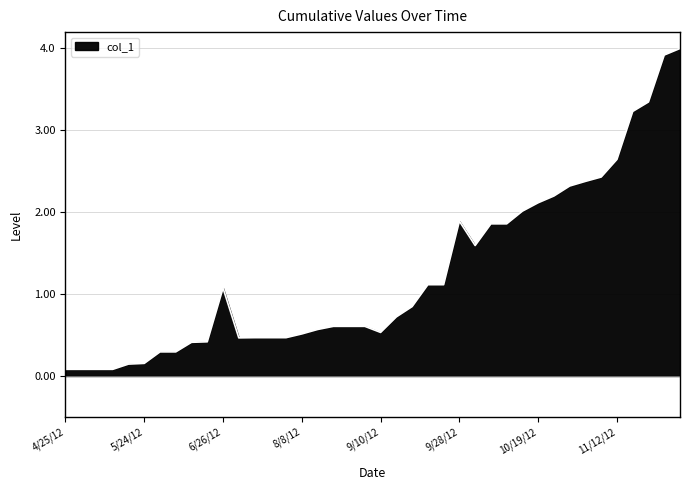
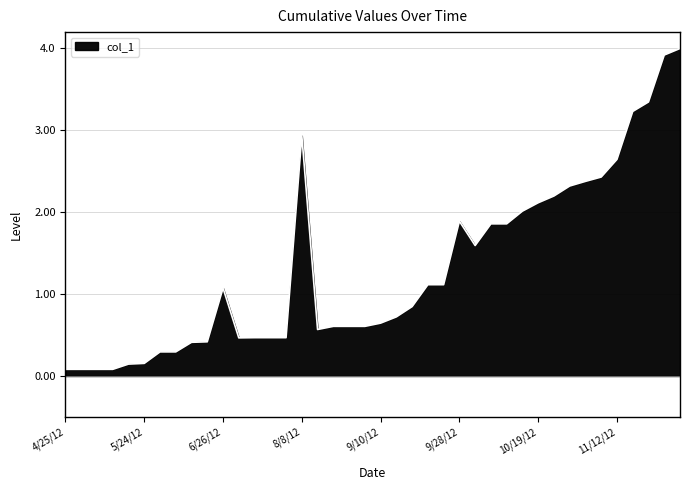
  {
    "4/25/12": 0.1,
    "5/24/12": 0.2,
    "6/26/12": 1.1,
-   "8/8/12": 0.5,
-   "9/10/12": 0.5,
+   "8/8/12": 2.9,
+   "9/10/12": 0.6,
    "9/28/12": 1.9,
    "10/19/12": 2.1,
    "11/12/12": 2.6
  }
